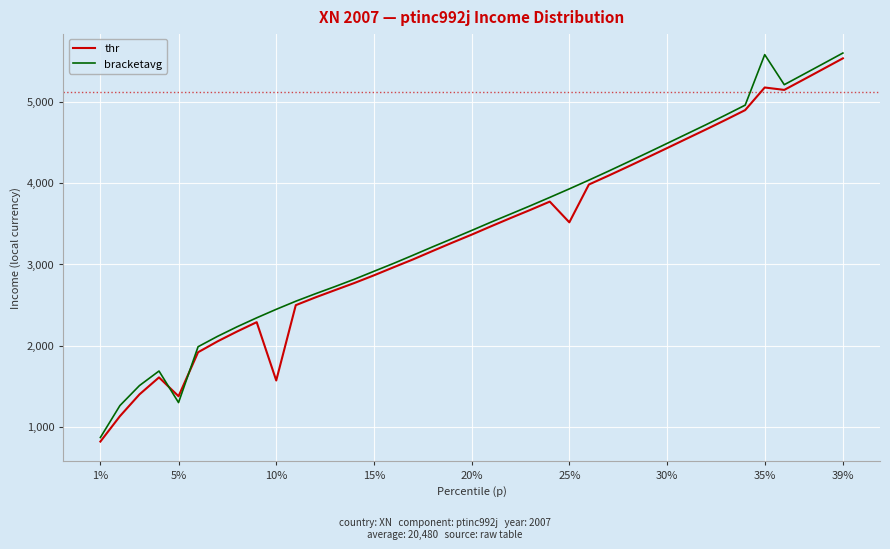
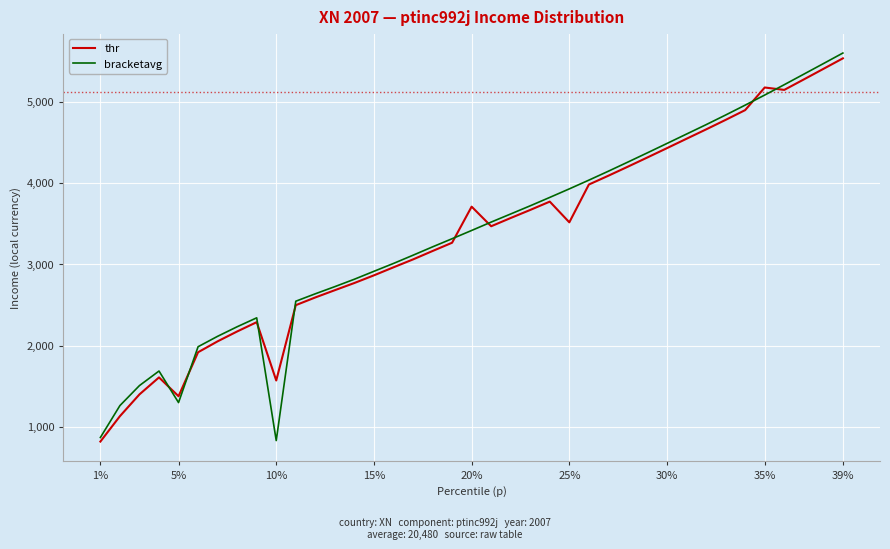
  {
    "thr": {
      "1%": "800",
      "5%": "1,400",
      "10%": "1,600",
      "15%": "2,900",
-     "20%": "3,400",
+     "20%": "3,700",
      "25%": "3,500",
      "30%": "4,400",
      "35%": "5,200",
      "39%": "5,500"
    },
    "bracketavg": {
      "1%": "900",
      "5%": "1,300",
-     "10%": "2,400",
+     "10%": "800",
      "15%": "2,900",
      "20%": "3,400",
      "25%": "3,900",
      "30%": "4,500",
-     "35%": "5,600",
+     "35%": "5,100",
      "39%": "5,600"
    }
  }
